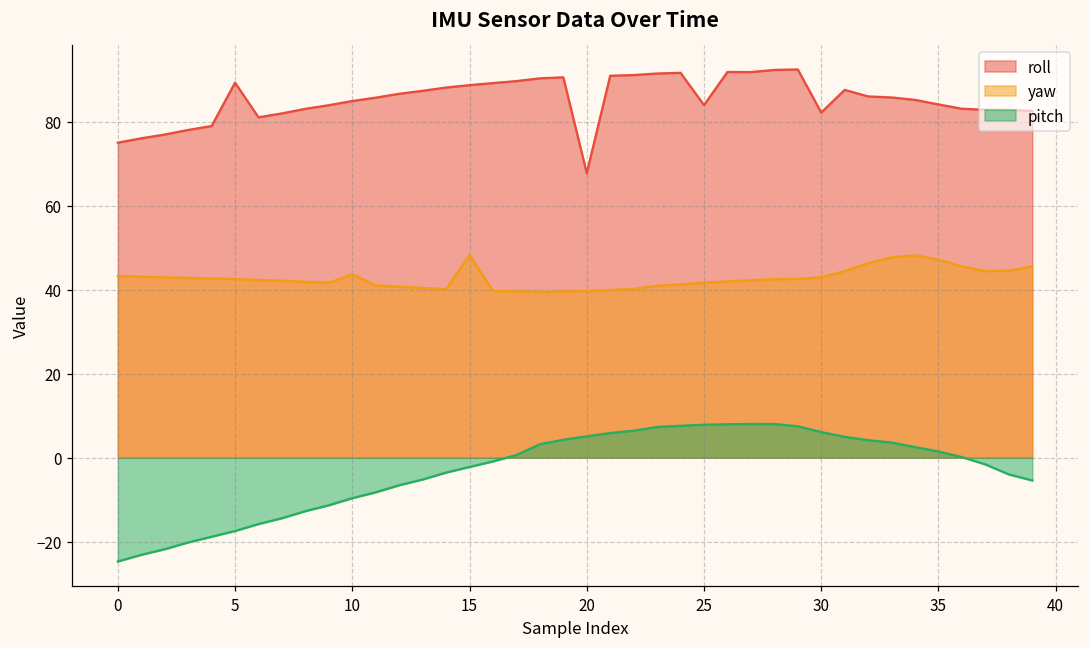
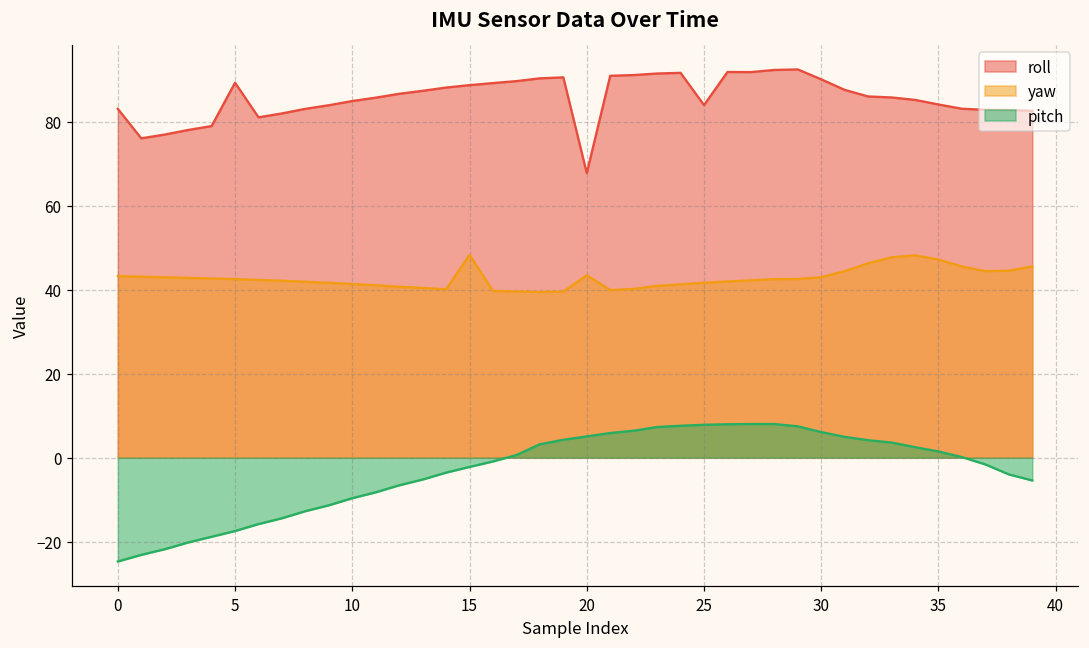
  {
    "roll": {
-     "0": 75,
+     "0": 83,
      "5": 89,
      "10": 85,
      "15": 89,
      "20": 68,
      "25": 84,
-     "30": 82,
+     "30": 90,
      "35": 84
    },
    "yaw": {
      "0": 43,
      "5": 43,
-     "10": 44,
+     "10": 41,
      "15": 48,
-     "20": 40,
+     "20": 43,
      "25": 42,
      "30": 43,
      "35": 47
    }
  }
